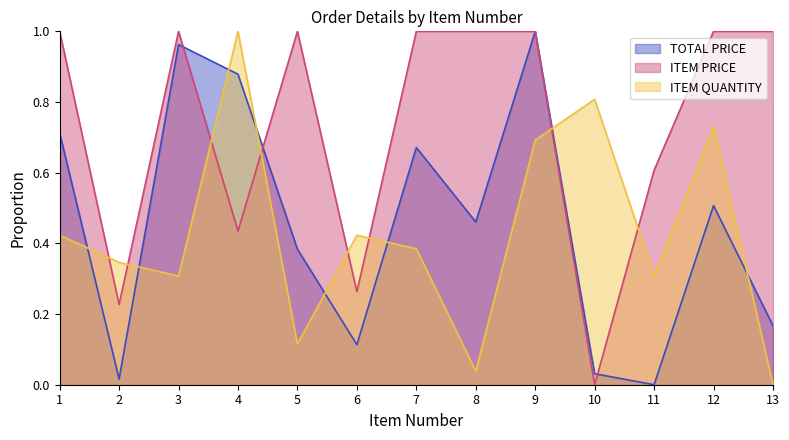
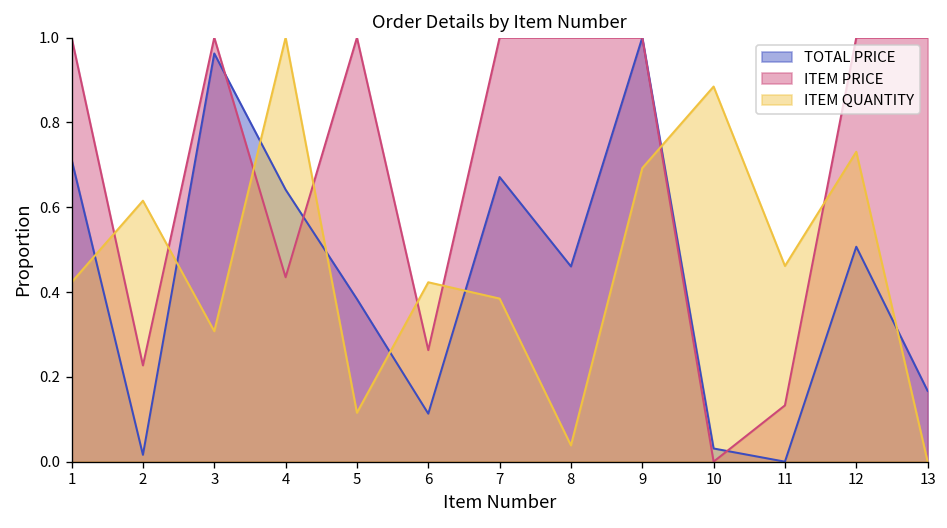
  {
    "TOTAL PRICE": {
      "1": 0.71,
      "2": 0.02,
      "3": 0.96,
-     "4": 0.88,
+     "4": 0.64,
      "5": 0.38,
      "6": 0.11,
      "7": 0.67,
      "8": 0.46,
      "10": 0.03,
      "11": 0.00,
      "12": 0.51,
      "13": 0.17
    },
    "ITEM PRICE": {
      "1": 1.00,
      "2": 0.23,
      "3": 1.00,
      "4": 0.43,
      "5": 1.00,
      "6": 0.26,
      "7": 1.00,
      "8": 1.00,
      "10": 0.00,
-     "11": 0.61,
+     "11": 0.13,
      "12": 1.00,
      "13": 1.00
    },
    "ITEM QUANTITY": {
      "1": 0.42,
-     "2": 0.35,
+     "2": 0.62,
      "3": 0.31,
      "4": 1.00,
      "5": 0.12,
      "6": 0.42,
      "7": 0.38,
      "8": 0.04,
      "9": 0.69,
-     "10": 0.81,
-     "11": 0.31,
+     "10": 0.88,
+     "11": 0.46,
      "12": 0.73,
      "13": 0.00
    }
  }
